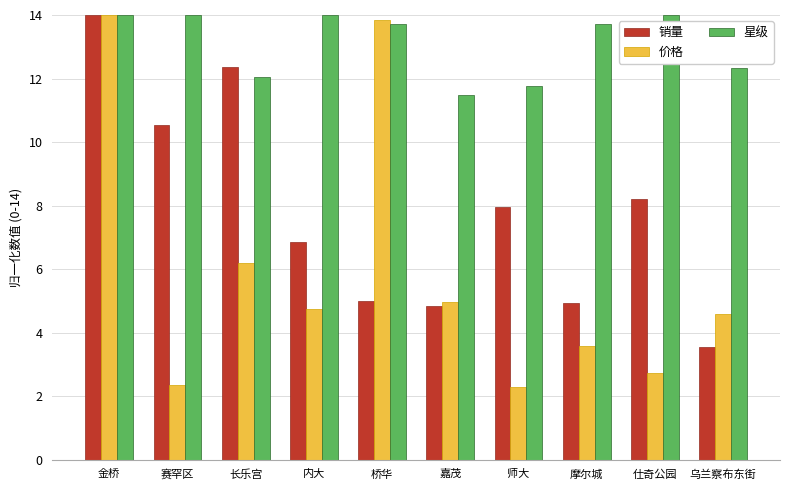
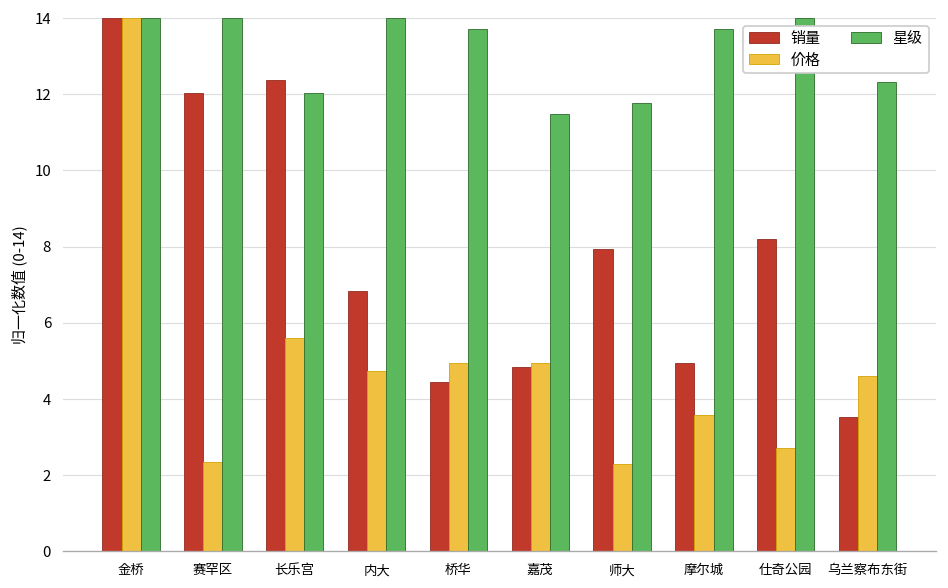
  {
    "销量": {
      "金桥": 14.0,
-     "赛罕区": 10.5,
+     "赛罕区": 12.0,
      "长乐宫": 12.4,
      "内大": 6.8,
-     "桥华": 5.0,
+     "桥华": 4.5,
      "嘉茂": 4.8,
      "师大": 7.9,
      "摩尔城": 4.9,
      "仕奇公园": 8.2,
      "乌兰察布东街": 3.5
    },
    "价格": {
      "金桥": 14.0,
      "赛罕区": 2.3,
-     "长乐宫": 6.2,
+     "长乐宫": 5.6,
      "内大": 4.7,
-     "桥华": 13.9,
+     "桥华": 5.0,
      "嘉茂": 5.0,
      "师大": 2.3,
      "摩尔城": 3.6,
      "仕奇公园": 2.7,
      "乌兰察布东街": 4.6
    },
    "星级": {
      "金桥": 14.0,
      "赛罕区": 14.0,
      "长乐宫": 12.0,
      "内大": 14.0,
      "桥华": 13.7,
      "嘉茂": 11.5,
      "师大": 11.8,
      "摩尔城": 13.7,
      "仕奇公园": 14.0,
      "乌兰察布东街": 12.3
    }
  }
